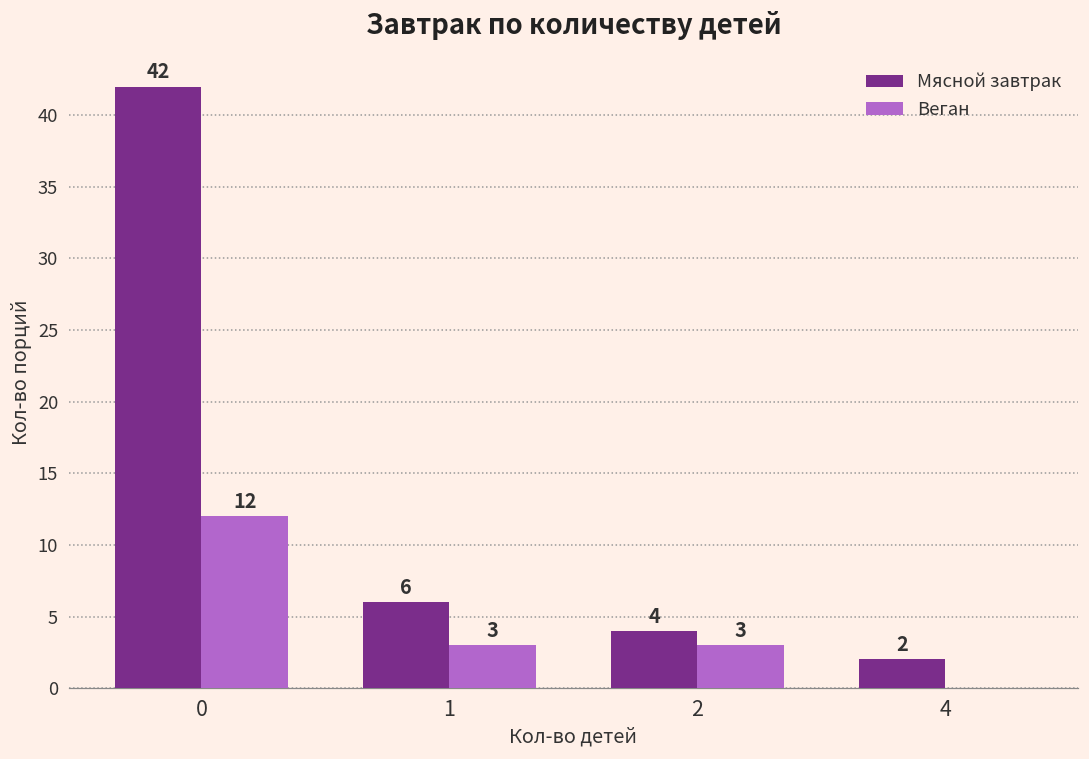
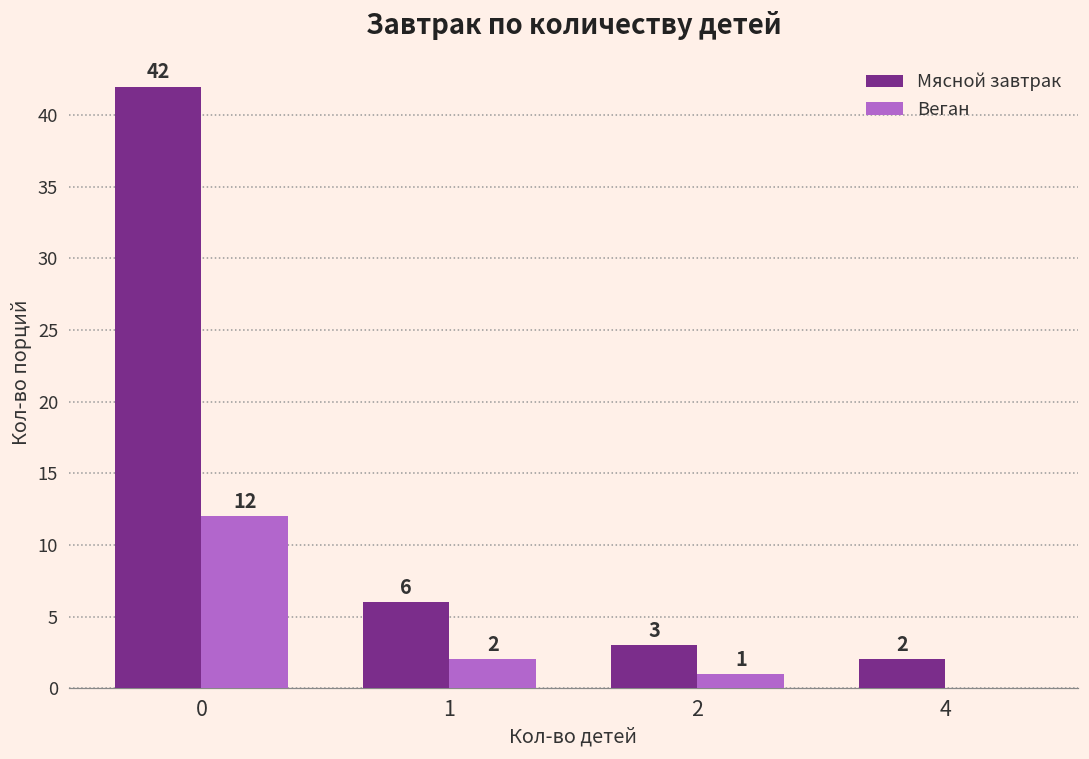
  {
    "Мясной завтрак": {
      "0": 42,
      "1": 6,
-     "2": 4,
+     "2": 3,
      "4": 2
    },
    "Веган": {
      "0": 12,
-     "1": 3,
-     "2": 3
+     "1": 2,
+     "2": 1
    }
  }
